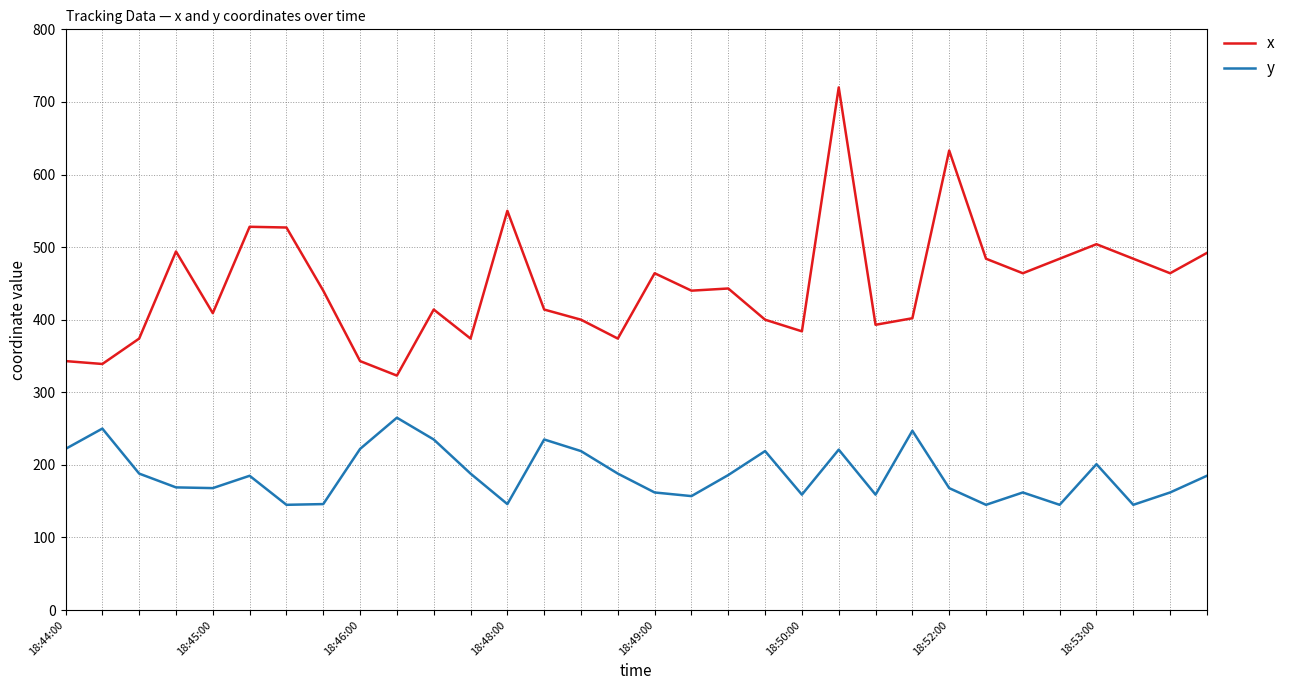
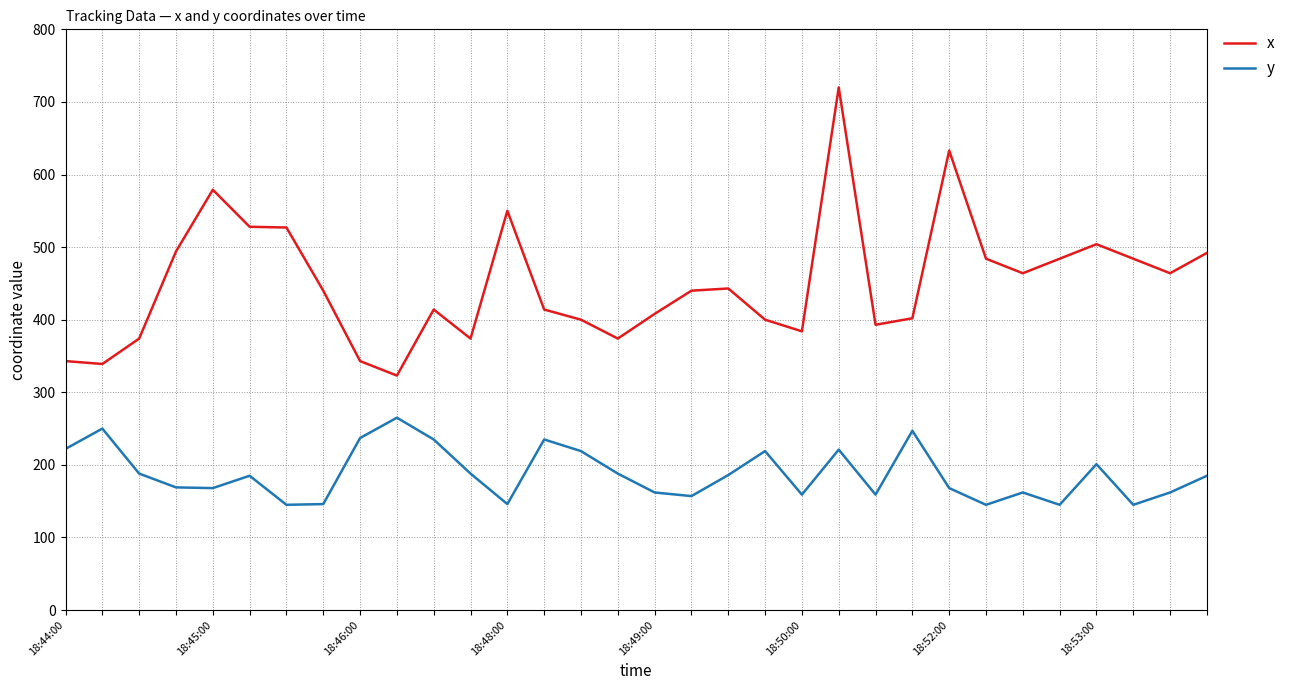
  {
    "x": {
      "18:44:00": 340,
-     "18:45:00": 410,
+     "18:45:00": 580,
      "18:46:00": 340,
      "18:48:00": 550,
-     "18:49:00": 460,
+     "18:49:00": 410,
      "18:50:00": 380,
      "18:52:00": 630,
      "18:53:00": 500
    },
    "y": {
      "18:44:00": 220,
      "18:45:00": 170,
-     "18:46:00": 220,
+     "18:46:00": 240,
      "18:48:00": 150,
      "18:49:00": 160,
      "18:50:00": 160,
      "18:52:00": 170,
      "18:53:00": 200
    }
  }
